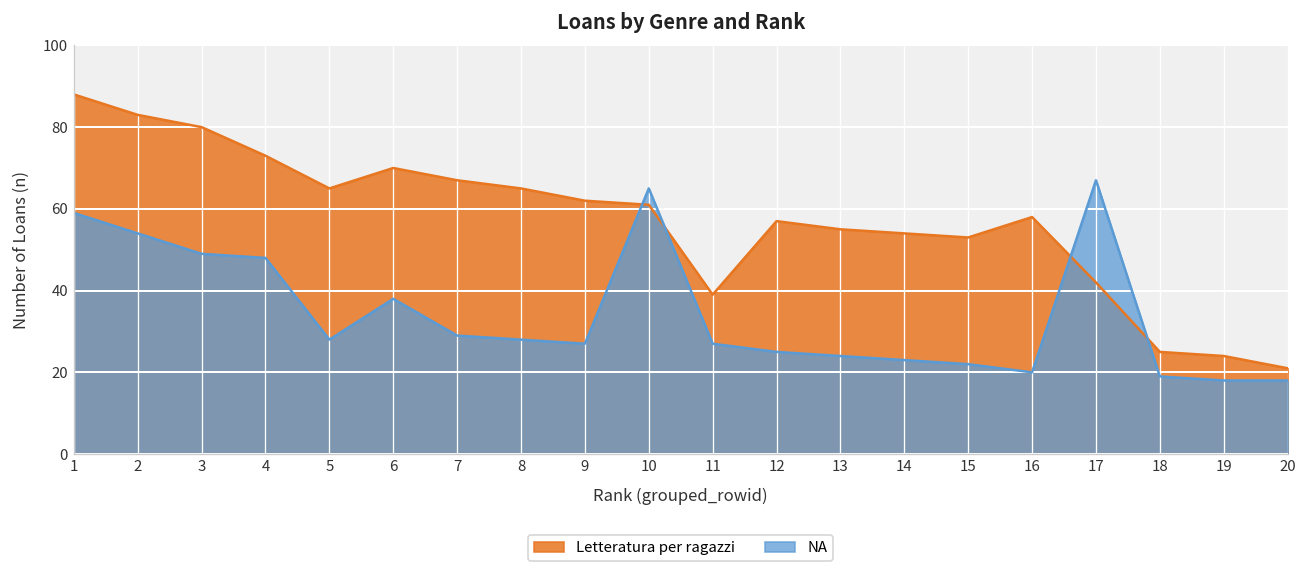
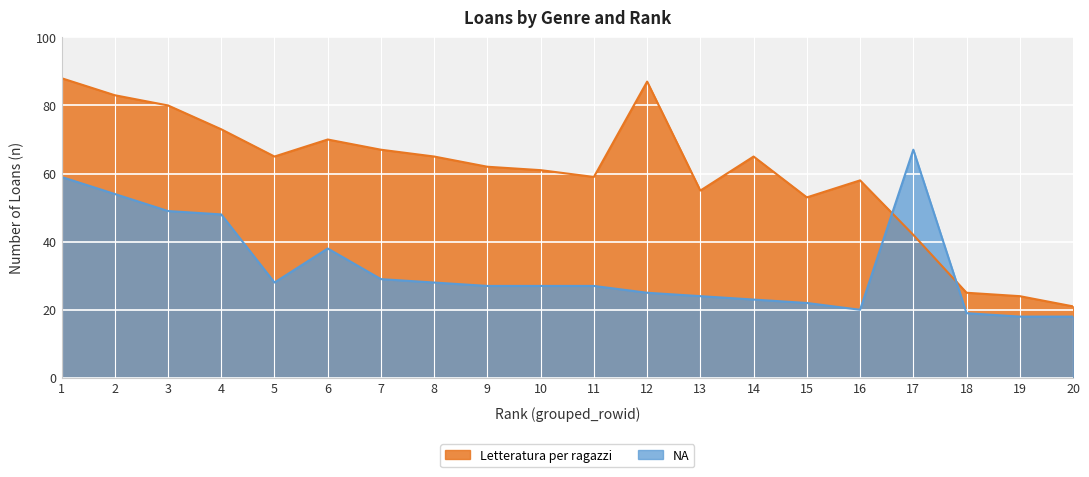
  {
    "Letteratura per ragazzi": {
      "1": 88,
      "2": 83,
      "3": 80,
      "4": 73,
      "5": 65,
      "6": 70,
      "7": 67,
      "8": 65,
      "9": 62,
      "10": 61,
-     "11": 39,
-     "12": 57,
+     "11": 59,
+     "12": 87,
      "13": 55,
-     "14": 54,
+     "14": 65,
      "15": 53,
      "16": 58,
      "17": 42,
      "18": 25,
      "19": 24,
      "20": 21
    },
    "NA": {
      "1": 59,
      "2": 54,
      "3": 49,
      "4": 48,
      "5": 28,
      "6": 38,
      "7": 29,
      "8": 28,
      "9": 27,
-     "10": 65,
+     "10": 27,
      "11": 27,
      "12": 25,
      "13": 24,
      "14": 23,
      "15": 22,
      "16": 20,
      "17": 67,
      "18": 19,
      "19": 18,
      "20": 18
    }
  }
